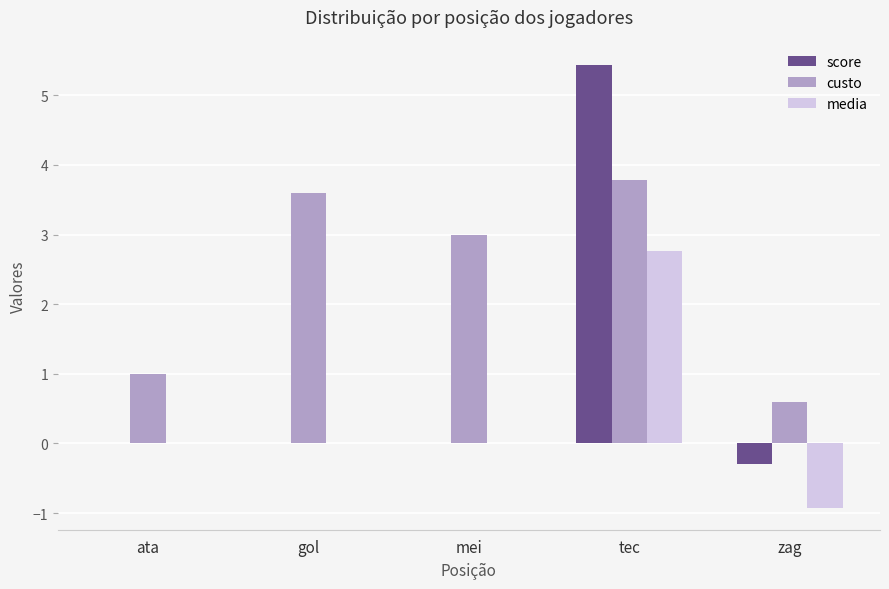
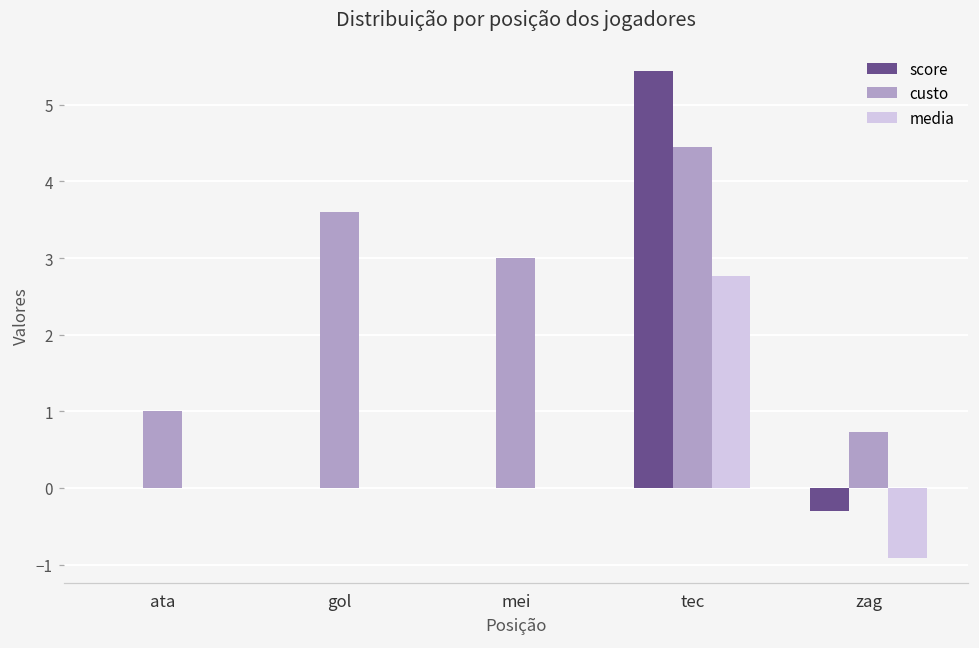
  {
    "score": {
      "ata": 0.0,
      "gol": 0.0,
      "mei": 0.0,
      "tec": 5.4,
      "zag": -0.3
    },
    "custo": {
      "ata": 1.0,
      "gol": 3.6,
      "mei": 3.0,
-     "tec": 3.8,
-     "zag": 0.6
+     "tec": 4.5,
+     "zag": 0.7
    },
    "media": {
      "ata": 0.0,
      "gol": 0.0,
      "mei": 0.0,
      "tec": 2.8,
      "zag": -0.9
    }
  }
